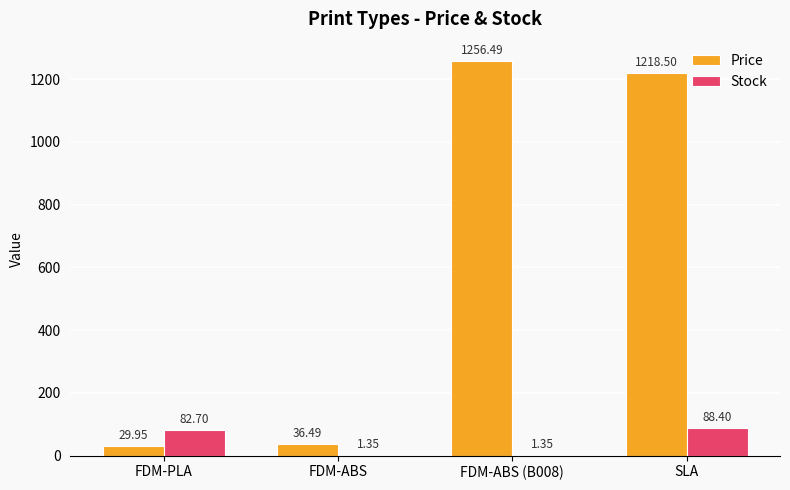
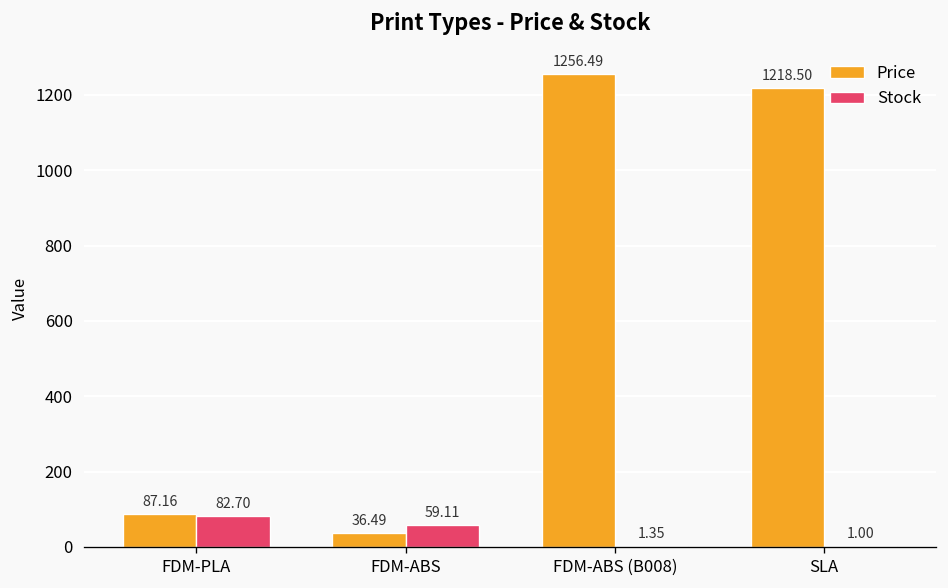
  {
    "Price": {
-     "FDM-PLA": 29.95,
+     "FDM-PLA": 87.16,
      "FDM-ABS": 36.49,
      "FDM-ABS (B008)": 1256.49,
      "SLA": 1218.50
    },
    "Stock": {
      "FDM-PLA": 82.70,
-     "FDM-ABS": 1.35,
+     "FDM-ABS": 59.11,
      "FDM-ABS (B008)": 1.35,
-     "SLA": 88.40
+     "SLA": 1.00
    }
  }
